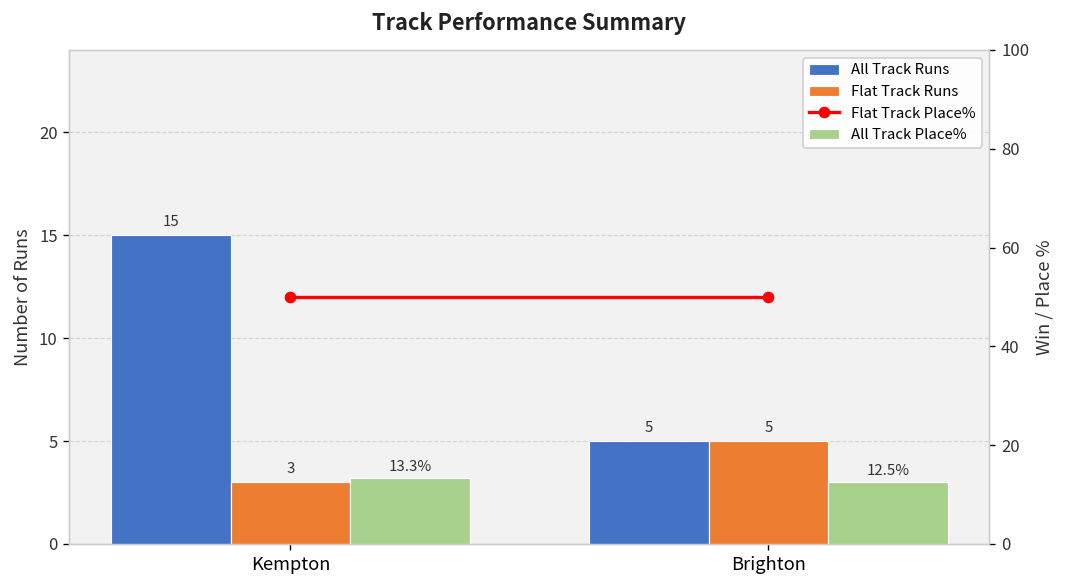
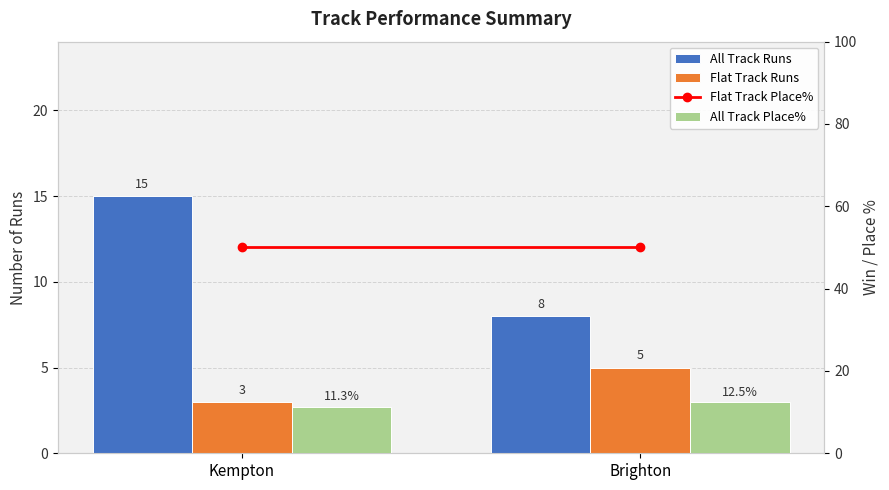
  {
    "All Track Runs": {
      "Kempton": "15",
-     "Brighton": "5"
+     "Brighton": "8"
    },
    "Flat Track Runs": {
      "Kempton": "3",
      "Brighton": "5"
    },
    "All Track Place%": {
-     "Kempton": "13.3%",
+     "Kempton": "11.3%",
      "Brighton": "12.5%"
    }
  }
